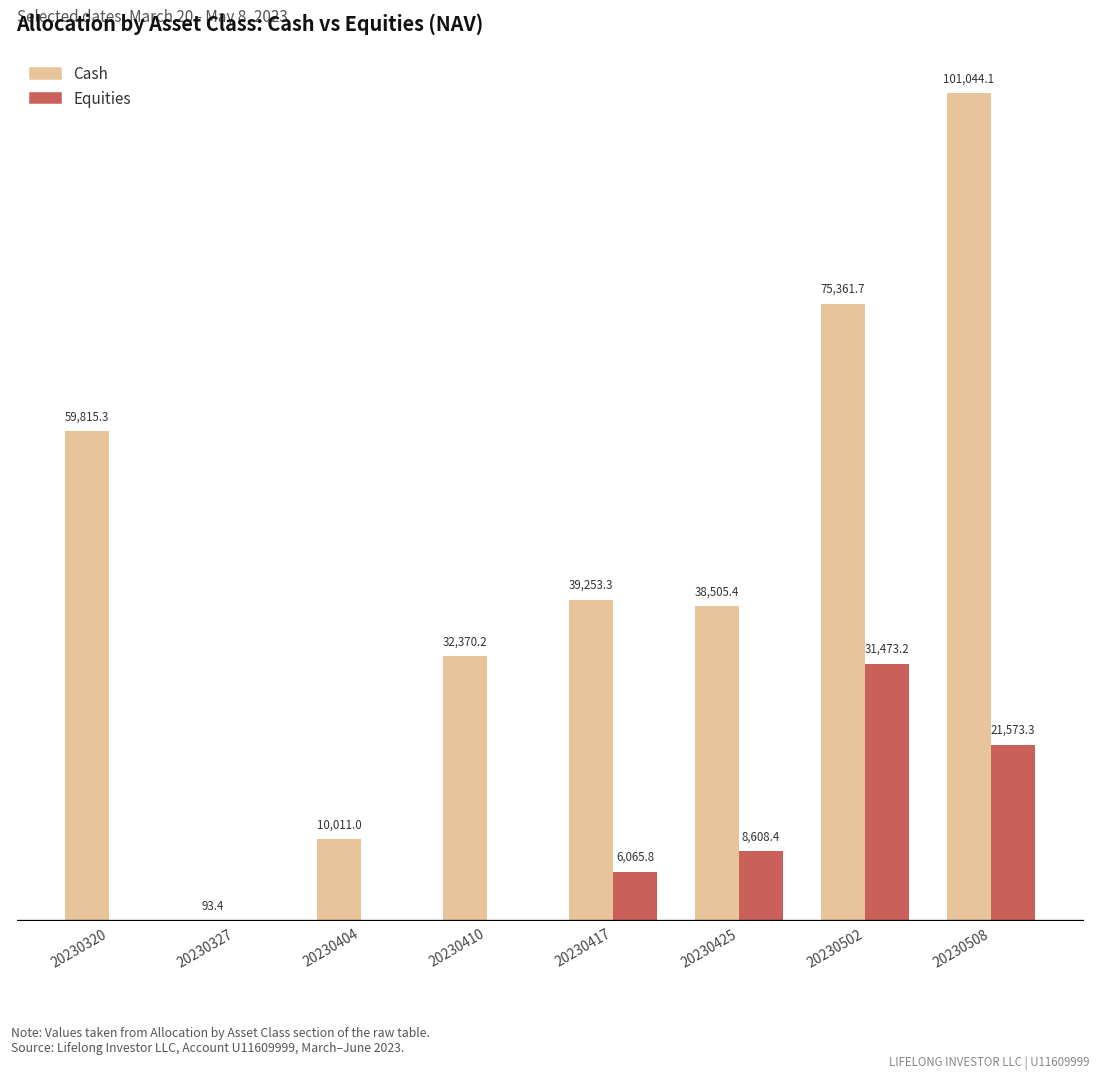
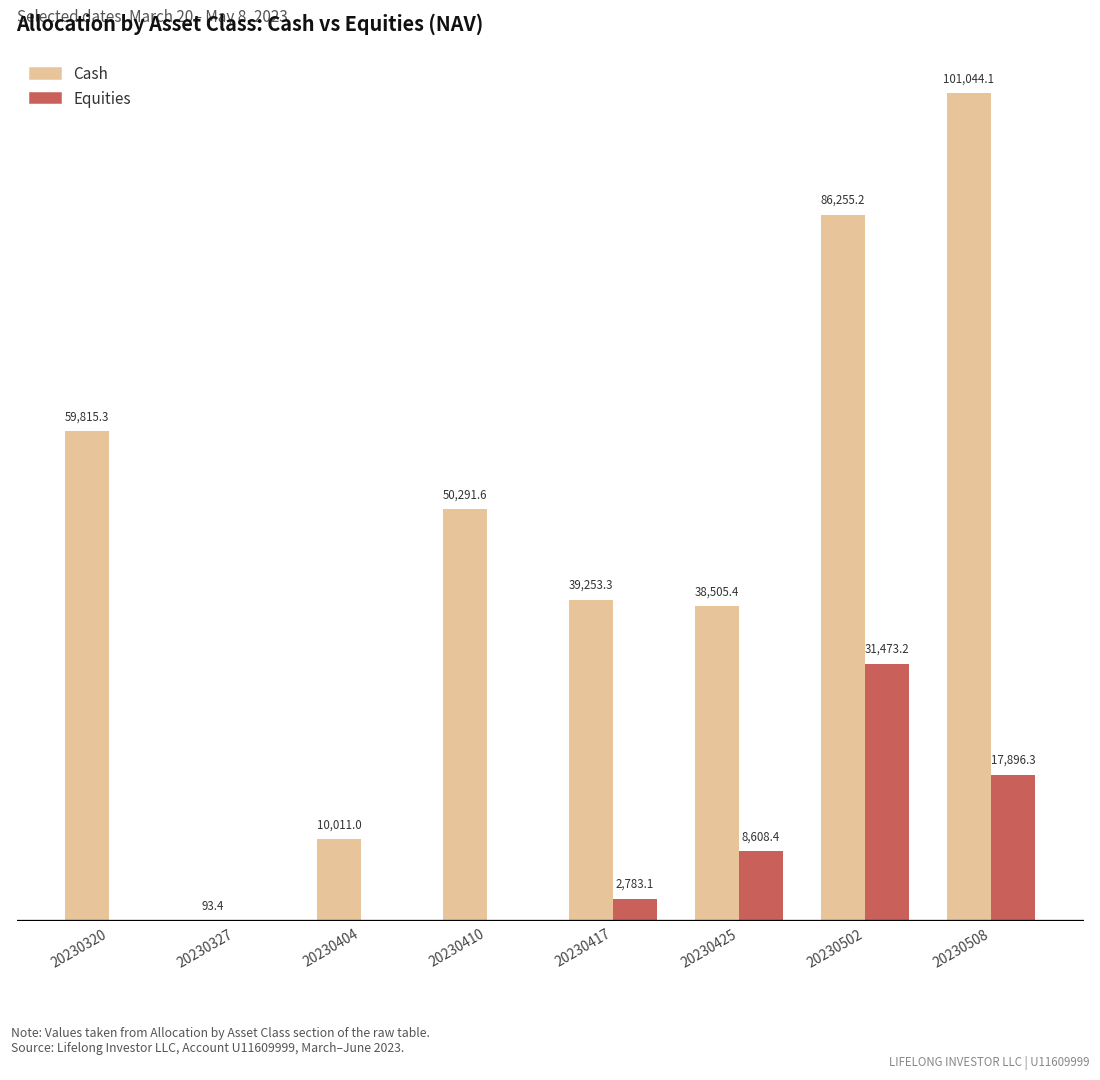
  {
    "Cash": {
      "20230320": "59,815.3",
      "20230327": "93.4",
      "20230404": "10,011.0",
-     "20230410": "32,370.2",
+     "20230410": "50,291.6",
      "20230417": "39,253.3",
      "20230425": "38,505.4",
-     "20230502": "75,361.7",
+     "20230502": "86,255.2",
      "20230508": "101,044.1"
    },
    "Equities": {
-     "20230417": "6,065.8",
+     "20230417": "2,783.1",
      "20230425": "8,608.4",
      "20230502": "31,473.2",
-     "20230508": "21,573.3"
+     "20230508": "17,896.3"
    }
  }
